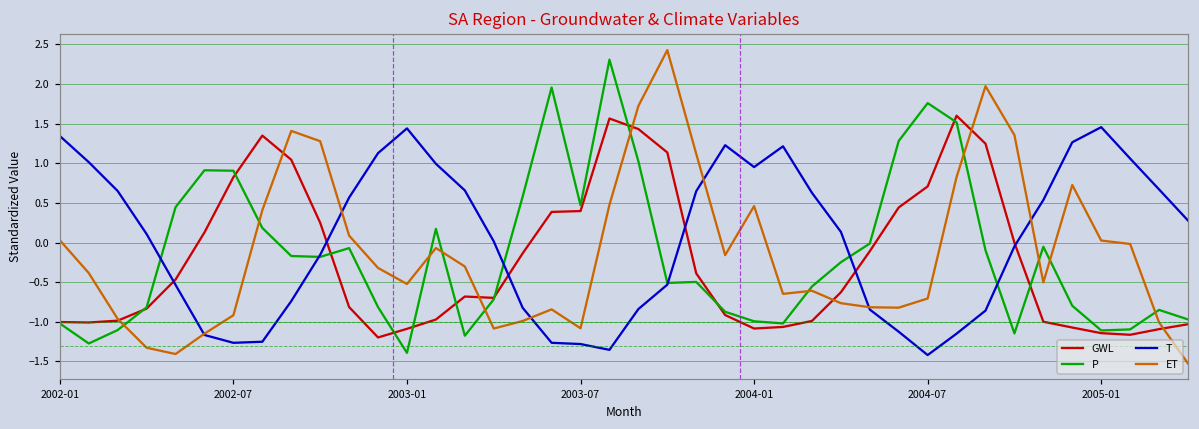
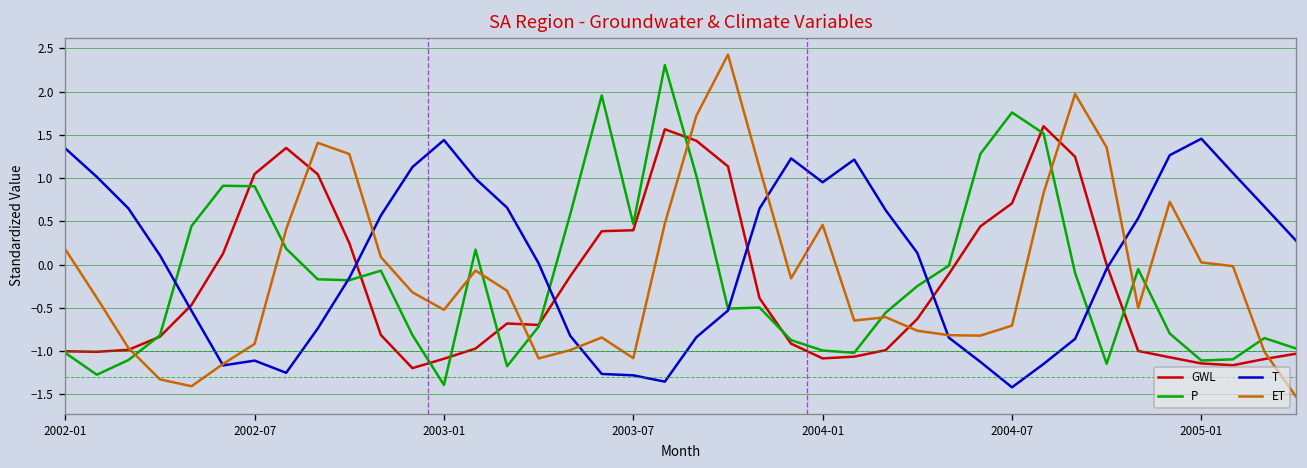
  {
    "GWL": {
-     "2002-07": 0.8,
+     "2002-07": 1.0,
      "2003-01": -1.1,
      "2003-07": 0.4,
      "2004-01": -1.1,
      "2004-07": 0.7
    },
    "P": {
      "2002-07": 0.9,
      "2003-01": -1.4,
      "2003-07": 0.5,
      "2004-01": -1.0,
      "2004-07": 1.8
    },
    "T": {
      "2002-01": 1.3,
-     "2002-07": -1.3,
+     "2002-07": -1.1,
      "2003-01": 1.4,
      "2003-07": -1.3,
      "2004-01": 1.0,
      "2004-07": -1.4,
      "2005-01": 1.5
    },
    "ET": {
-     "2002-01": 0.0,
+     "2002-01": 0.2,
      "2002-07": -0.9,
      "2003-01": -0.5,
      "2003-07": -1.1,
      "2004-01": 0.5,
      "2004-07": -0.7,
      "2005-01": 0.0
    }
  }
